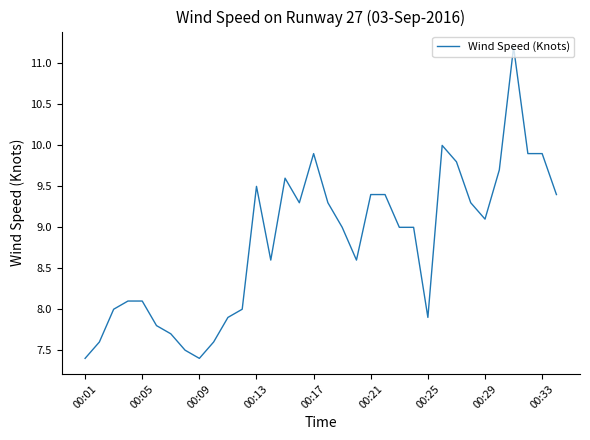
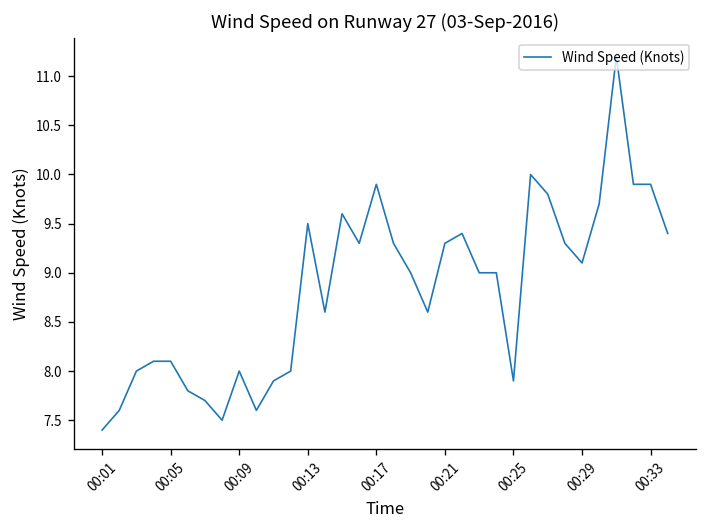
  {
    "00:01": 7.4,
    "00:05": 8.1,
-   "00:09": 7.4,
+   "00:09": 8.0,
    "00:13": 9.5,
    "00:17": 9.9,
-   "00:21": 9.4,
+   "00:21": 9.3,
    "00:25": 7.9,
    "00:29": 9.1,
    "00:33": 9.9
  }
